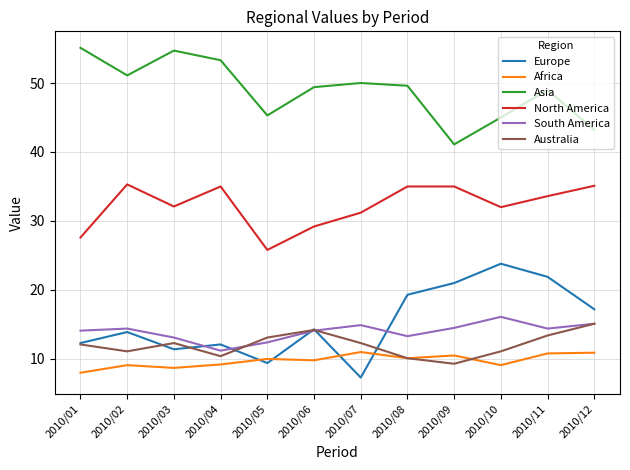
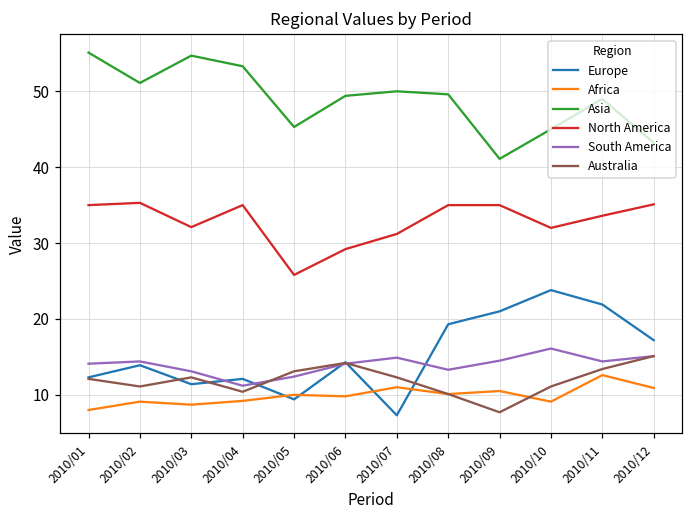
  {
    "Europe": {
      "2010/02": 14,
      "2010/03": 11,
      "2010/04": 12,
      "2010/05": 9,
      "2010/07": 7,
      "2010/08": 19,
      "2010/09": 21,
      "2010/10": 24,
      "2010/11": 22,
      "2010/12": 17
    },
    "Africa": {
      "2010/01": 8,
      "2010/02": 9,
      "2010/03": 9,
      "2010/04": 9,
      "2010/05": 10,
      "2010/06": 10,
      "2010/07": 11,
      "2010/09": 11,
      "2010/10": 9,
-     "2010/11": 11,
+     "2010/11": 13,
      "2010/12": 11
    },
    "Asia": {
      "2010/01": 55,
      "2010/02": 51,
      "2010/03": 55,
      "2010/04": 53,
      "2010/05": 45,
      "2010/06": 49,
      "2010/07": 50,
      "2010/08": 50,
      "2010/09": 41
    },
    "North America": {
-     "2010/01": 28,
+     "2010/01": 35,
      "2010/02": 35,
      "2010/03": 32,
      "2010/04": 35,
      "2010/05": 26,
      "2010/06": 29,
      "2010/07": 31,
      "2010/08": 35,
      "2010/09": 35,
      "2010/10": 32,
      "2010/11": 34,
      "2010/12": 35
    },
    "South America": {
      "2010/01": 14,
      "2010/02": 14,
      "2010/03": 13,
      "2010/04": 11,
      "2010/05": 12,
      "2010/07": 15,
      "2010/08": 13,
      "2010/09": 15,
      "2010/10": 16,
      "2010/11": 14
    },
    "Australia": {
      "2010/02": 11,
      "2010/03": 12,
      "2010/04": 10,
      "2010/05": 13,
      "2010/07": 12,
-     "2010/09": 9,
+     "2010/09": 8,
      "2010/10": 11,
      "2010/11": 13
    }
  }
